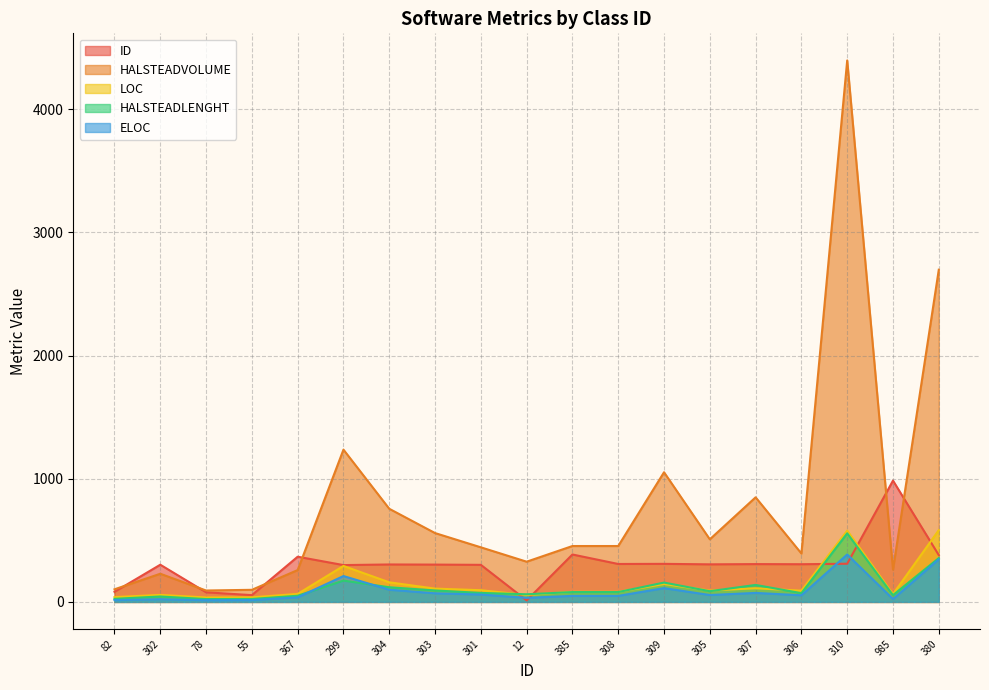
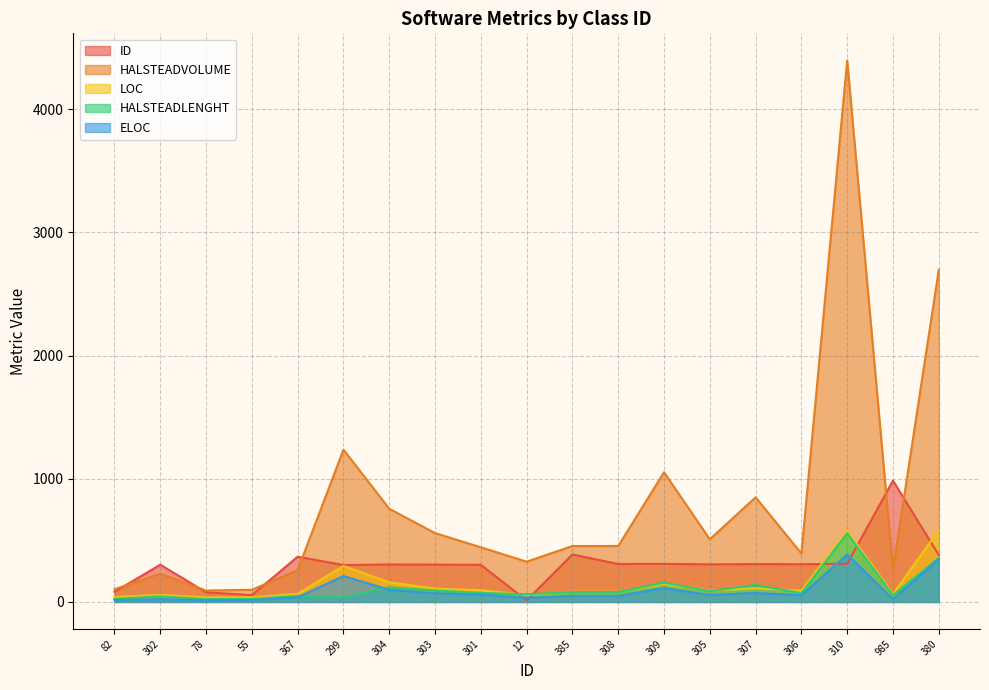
  {
    "LOC": {
      "304": 160,
      "301": 100,
      "307": 110,
      "310": 580,
      "380": 580
    },
    "HALSTEADLENGHT": {
-     "299": 170,
+     "299": 40,
      "307": 140,
      "310": 560
    },
    "ELOC": {
      "302": 20,
      "299": 210,
      "303": 70,
      "12": 30,
      "385": 50,
      "308": 50,
      "309": 110,
      "305": 60,
      "307": 70,
      "310": 390,
      "985": 20
    }
  }
